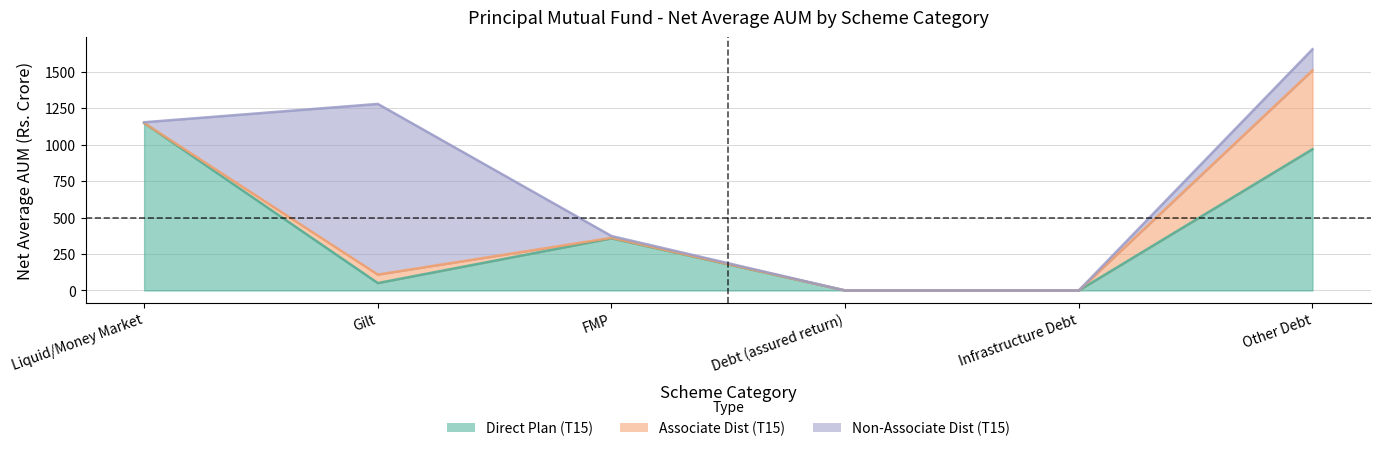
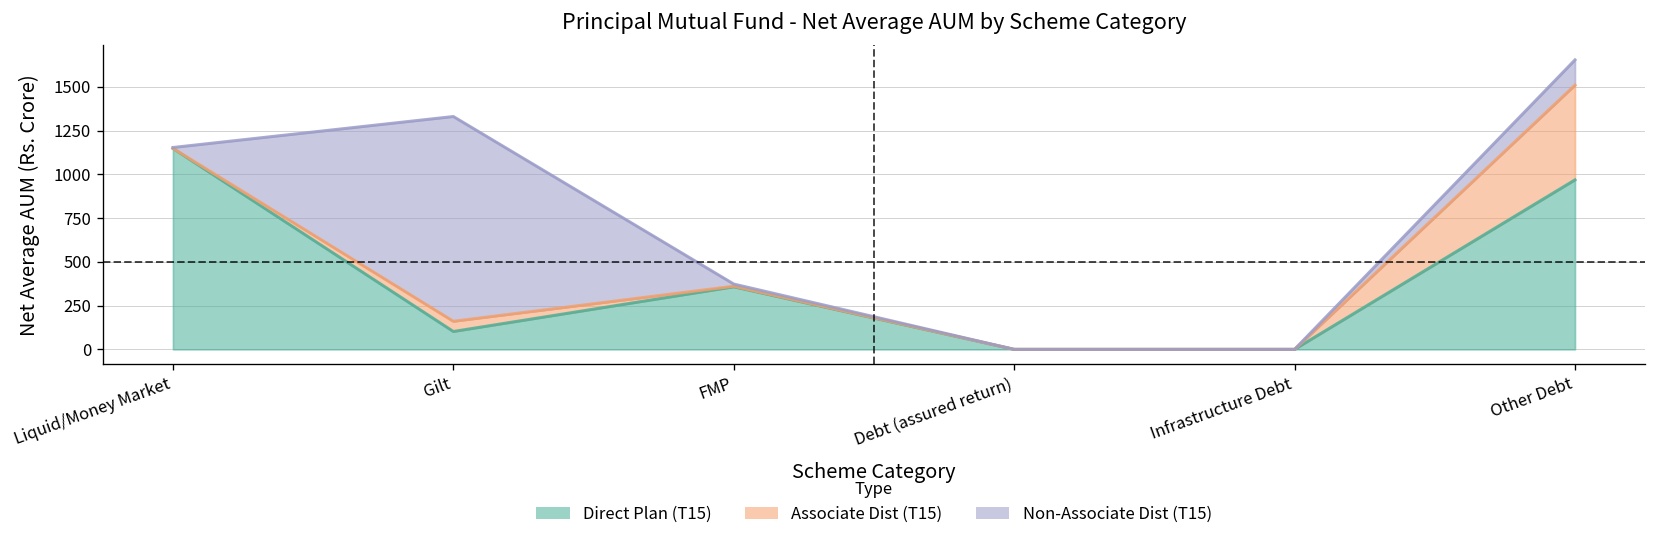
  {
    "Direct Plan (T15)": {
-     "Gilt": 50,
+     "Gilt": 100,
      "Other Debt": 970
    },
    "Associate Dist (T15)": {
      "Gilt": 60,
      "Other Debt": 540
    },
    "Non-Associate Dist (T15)": {
      "Gilt": 1170,
      "Other Debt": 140
    }
  }
